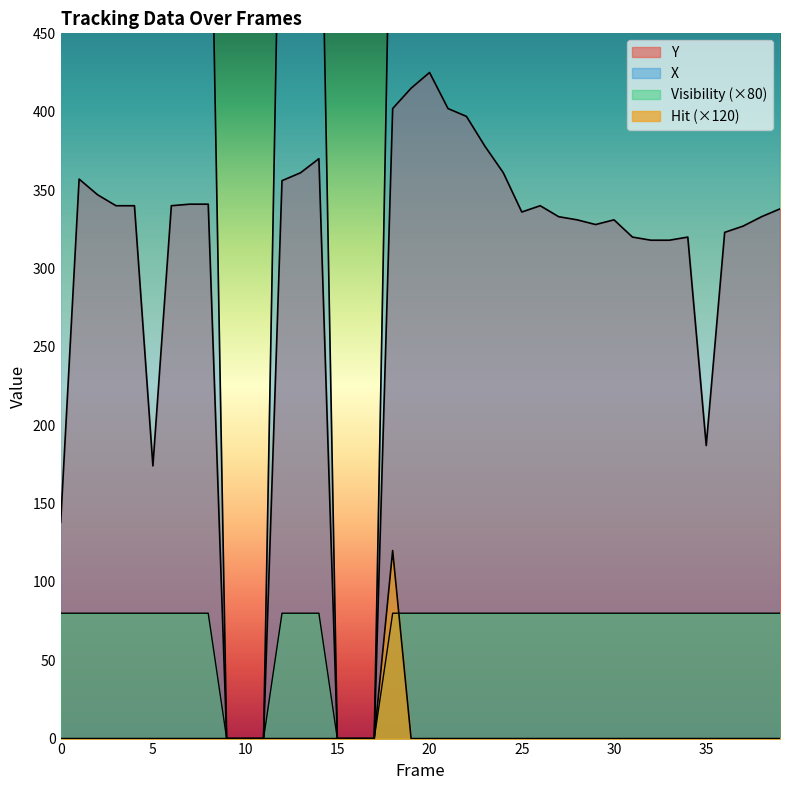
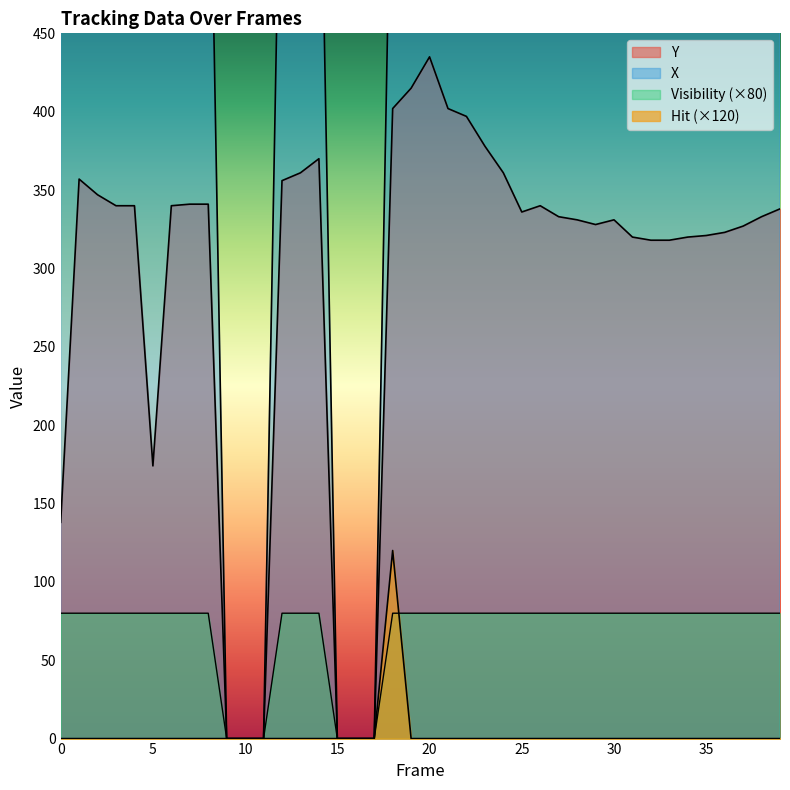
  {
    "Y": {
      "0": 138,
      "5": 174,
-     "20": 425,
+     "20": 435,
      "25": 336,
      "30": 331,
-     "35": 187
+     "35": 321
    },
    "Visibility (×80)": {
      "0": 80,
      "5": 80,
      "20": 80,
      "25": 80,
      "30": 80,
      "35": 80
    },
    "Hit (×120)": {
      "0": 0,
      "5": 0,
      "20": 0,
      "25": 0,
      "30": 0,
      "35": 0
    }
  }
